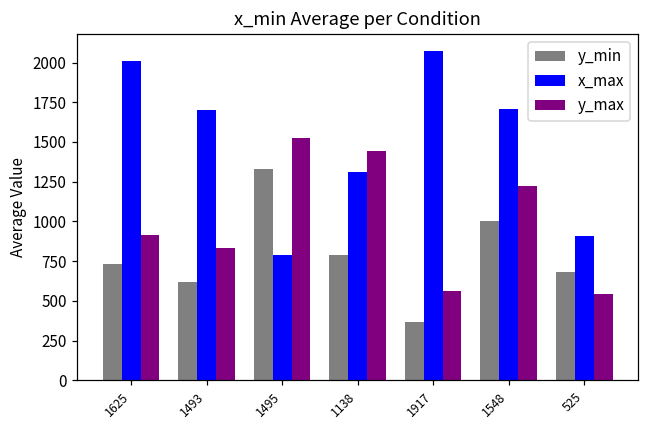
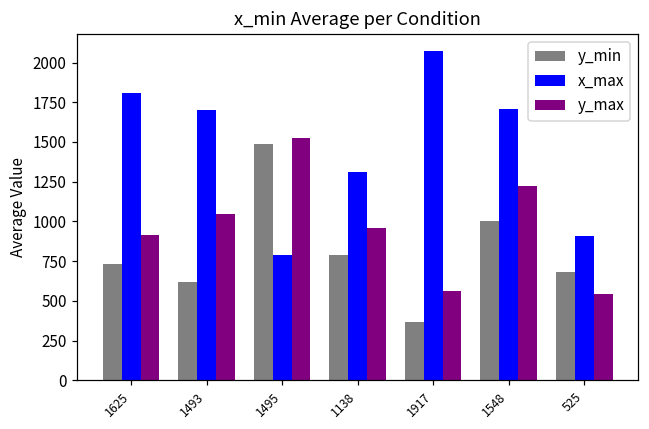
  {
    "y_min": {
      "1625": 730,
      "1493": 620,
-     "1495": 1330,
+     "1495": 1490,
      "1138": 790,
      "1917": 370,
      "1548": 1000,
      "525": 680
    },
    "x_max": {
-     "1625": 2010,
+     "1625": 1810,
      "1493": 1700,
      "1495": 790,
      "1138": 1310,
      "1917": 2070,
      "1548": 1710,
      "525": 910
    },
    "y_max": {
      "1625": 920,
-     "1493": 830,
+     "1493": 1050,
      "1495": 1520,
-     "1138": 1440,
+     "1138": 960,
      "1917": 560,
      "1548": 1230,
      "525": 540
    }
  }
